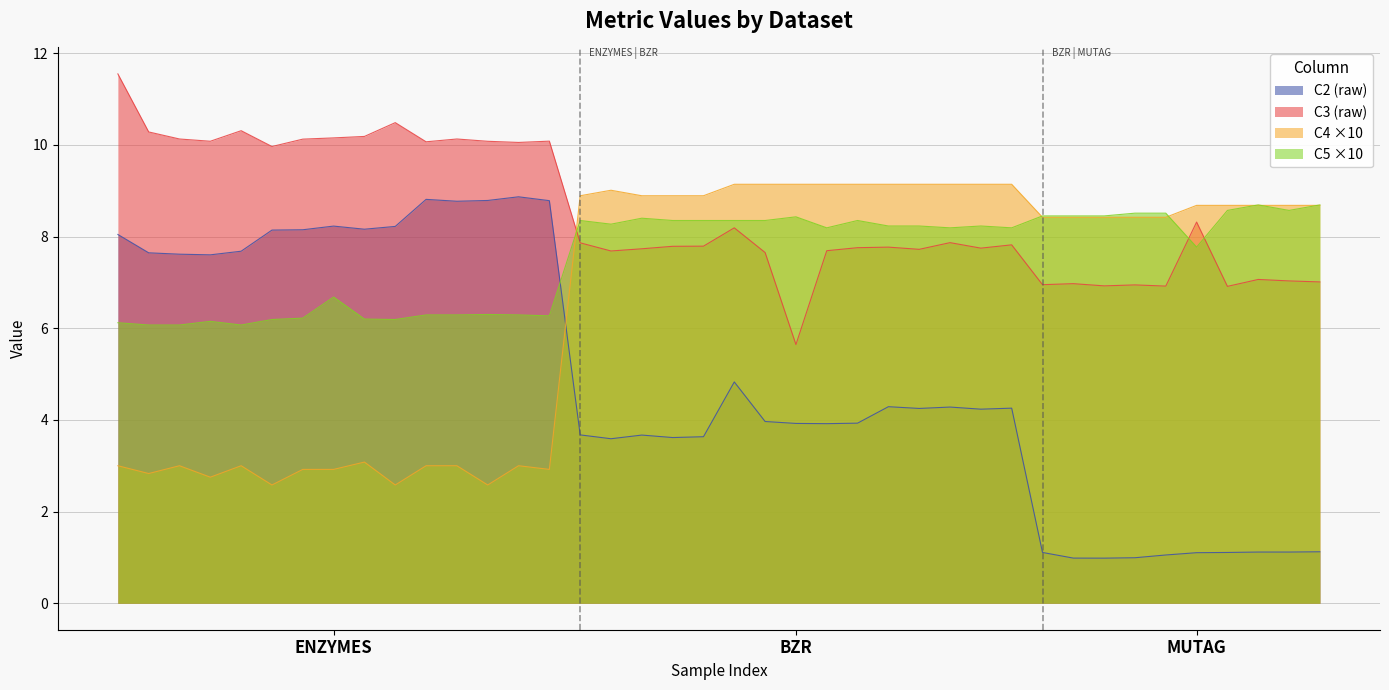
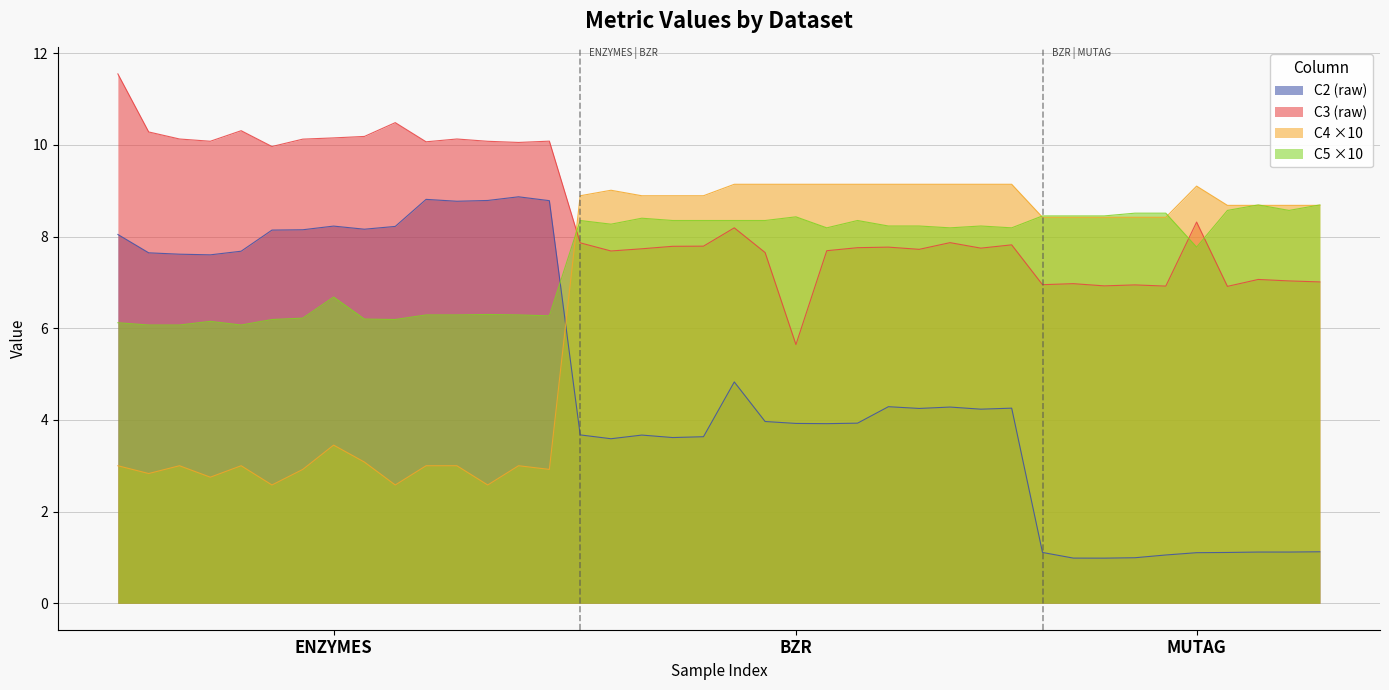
  {
    "C2 (raw)": {
      "ENZYMES": 8.2,
      "BZR": 3.9,
      "MUTAG": 1.1
    },
    "C3 (raw)": {
      "ENZYMES": 10.2,
      "BZR": 5.6,
      "MUTAG": 8.3
    },
    "C4 ×10": {
-     "ENZYMES": 2.9,
+     "ENZYMES": 3.4,
      "BZR": 9.1,
-     "MUTAG": 8.7
+     "MUTAG": 9.1
    },
    "C5 ×10": {
      "ENZYMES": 6.7,
      "BZR": 8.4,
      "MUTAG": 7.8
    }
  }
